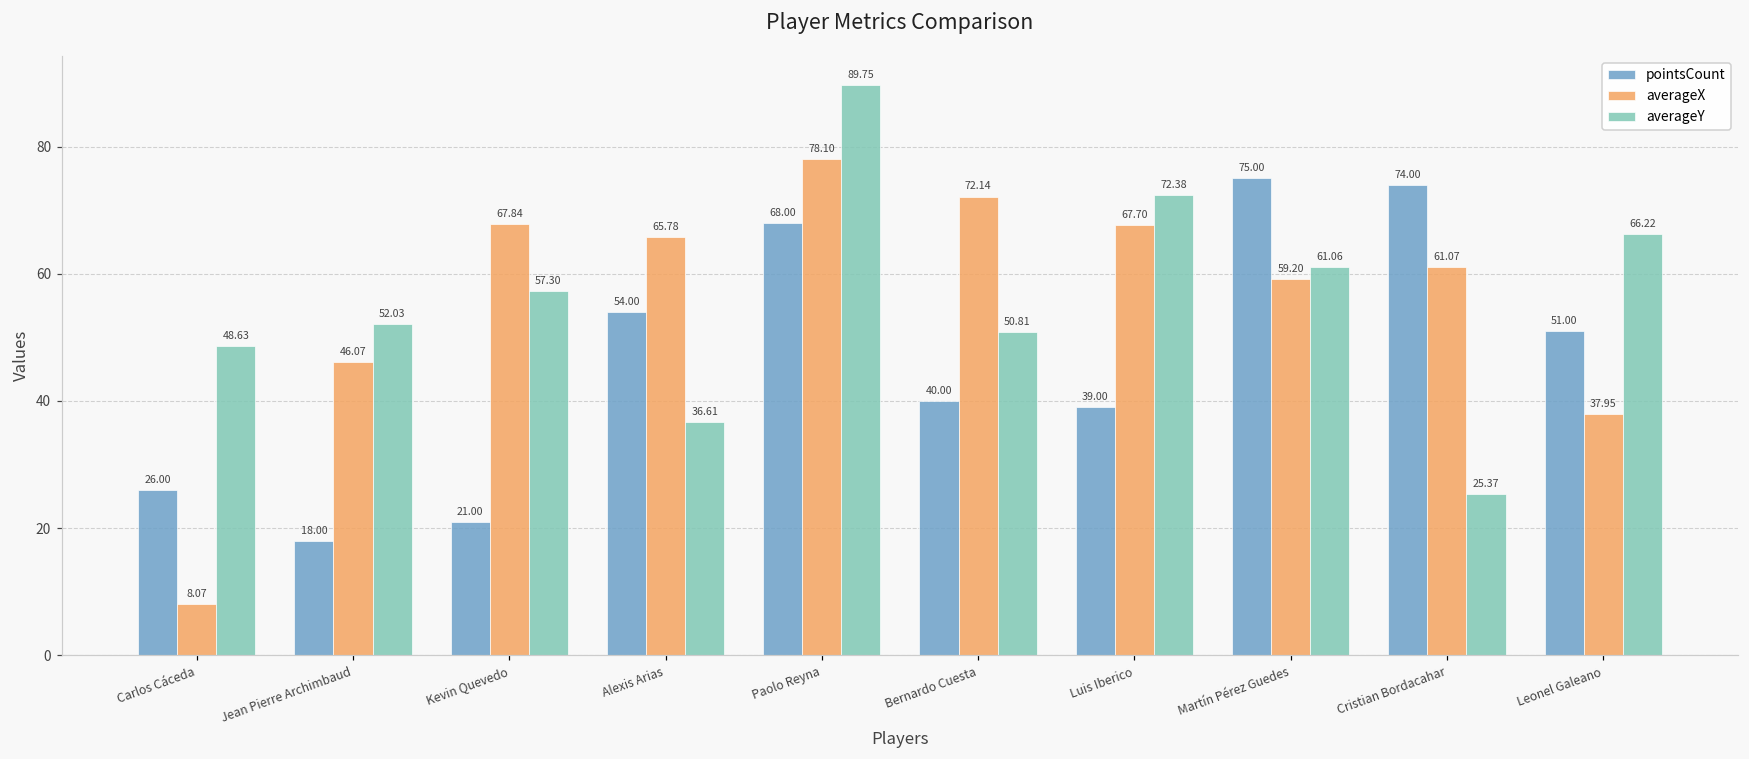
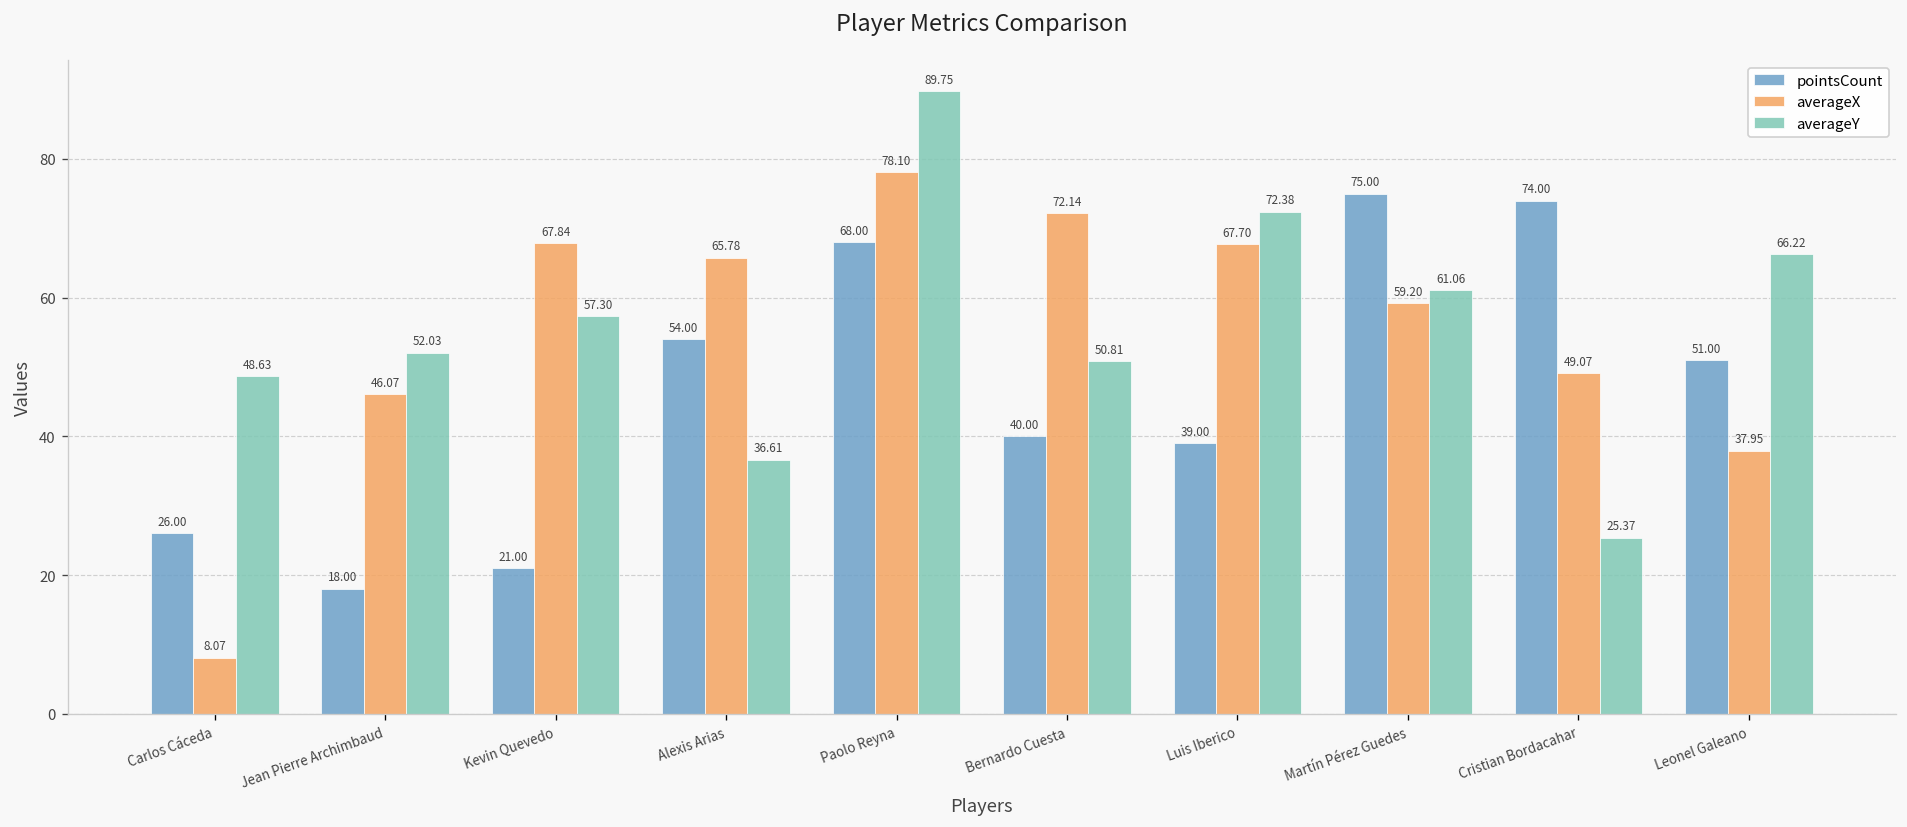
  {
    "averageX": {
      "Carlos Cáceda": 8.07,
      "Jean Pierre Archimbaud": 46.07,
      "Kevin Quevedo": 67.84,
      "Alexis Arias": 65.78,
      "Paolo Reyna": 78.10,
      "Bernardo Cuesta": 72.14,
      "Luis Iberico": 67.70,
      "Martín Pérez Guedes": 59.20,
-     "Cristian Bordacahar": 61.07,
+     "Cristian Bordacahar": 49.07,
      "Leonel Galeano": 37.95
    }
  }
